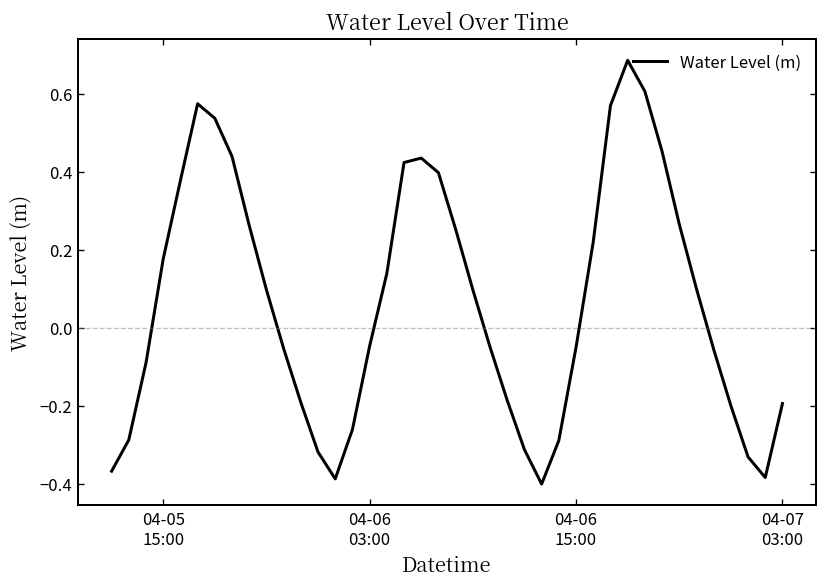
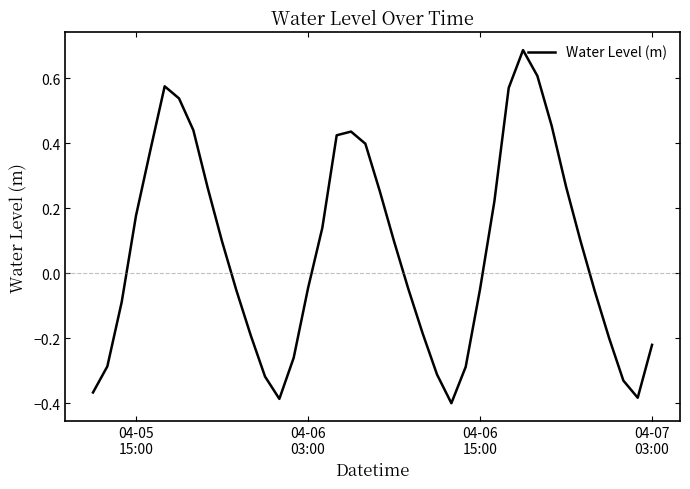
  {
    "04-05 15:00": 0.18,
    "04-06 03:00": -0.05,
    "04-06 15:00": -0.05,
-   "04-07 03:00": -0.19
+   "04-07 03:00": -0.22
  }
